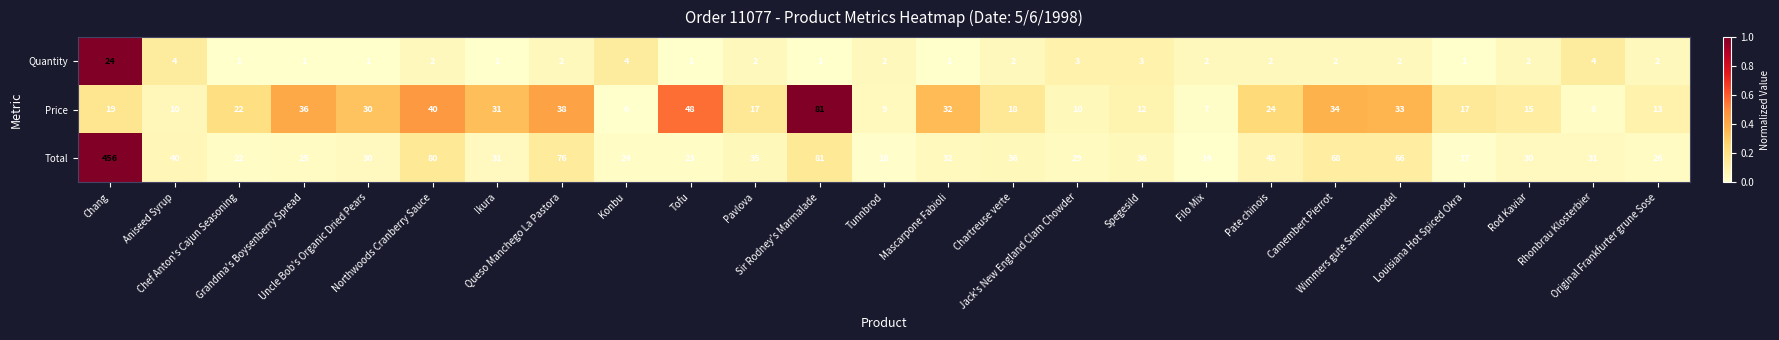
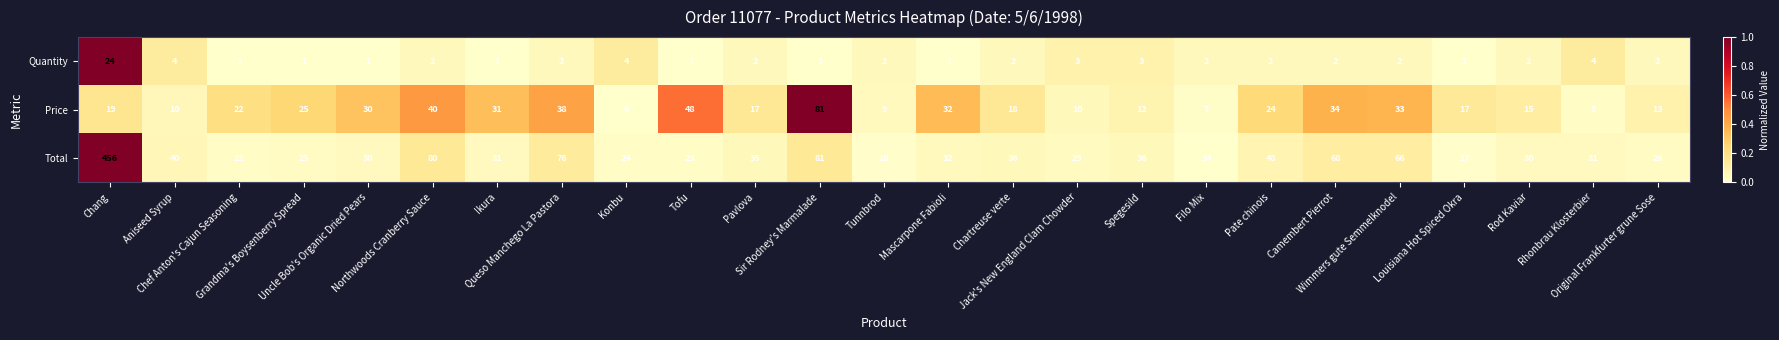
  {
    "Quantity": {
      "Chang": 24,
      "Aniseed Syrup": 4,
      "Chef Anton's Cajun Seasoning": 1,
      "Grandma's Boysenberry Spread": 1,
      "Uncle Bob's Organic Dried Pears": 1,
      "Northwoods Cranberry Sauce": 2,
      "Ikura": 1,
      "Queso Manchego La Pastora": 2,
      "Konbu": 4,
      "Tofu": 1,
      "Pavlova": 2,
      "Sir Rodney's Marmalade": 1,
      "Tunnbrod": 2,
      "Mascarpone Fabioli": 1,
      "Chartreuse verte": 2,
      "Jack's New England Clam Chowder": 3,
      "Spegesild": 3,
      "Filo Mix": 2,
      "Pate chinois": 2,
      "Camembert Pierrot": 2,
      "Wimmers gute Semmelknodel": 2,
      "Louisiana Hot Spiced Okra": 1,
      "Rod Kaviar": 2,
      "Rhonbrau Klosterbier": 4,
      "Original Frankfurter grune Sose": 2
    },
    "Price": {
      "Chang": 19,
      "Aniseed Syrup": 10,
      "Chef Anton's Cajun Seasoning": 22,
-     "Grandma's Boysenberry Spread": 36,
+     "Grandma's Boysenberry Spread": 25,
      "Uncle Bob's Organic Dried Pears": 30,
      "Northwoods Cranberry Sauce": 40,
      "Ikura": 31,
      "Queso Manchego La Pastora": 38,
      "Konbu": 6,
      "Tofu": 48,
      "Pavlova": 17,
      "Sir Rodney's Marmalade": 81,
      "Tunnbrod": 9,
      "Mascarpone Fabioli": 32,
      "Chartreuse verte": 18,
      "Jack's New England Clam Chowder": 10,
      "Spegesild": 12,
      "Filo Mix": 7,
      "Pate chinois": 24,
      "Camembert Pierrot": 34,
      "Wimmers gute Semmelknodel": 33,
      "Louisiana Hot Spiced Okra": 17,
      "Rod Kaviar": 15,
      "Rhonbrau Klosterbier": 8,
      "Original Frankfurter grune Sose": 13
    },
    "Total": {
      "Chang": 456,
      "Aniseed Syrup": 40,
      "Chef Anton's Cajun Seasoning": 22,
      "Grandma's Boysenberry Spread": 25,
      "Uncle Bob's Organic Dried Pears": 30,
      "Northwoods Cranberry Sauce": 80,
      "Ikura": 31,
      "Queso Manchego La Pastora": 76,
      "Konbu": 24,
      "Tofu": 23,
      "Pavlova": 35,
      "Sir Rodney's Marmalade": 81,
      "Tunnbrod": 18,
      "Mascarpone Fabioli": 32,
      "Chartreuse verte": 36,
      "Jack's New England Clam Chowder": 29,
      "Spegesild": 36,
      "Filo Mix": 14,
      "Pate chinois": 48,
      "Camembert Pierrot": 68,
      "Wimmers gute Semmelknodel": 66,
      "Louisiana Hot Spiced Okra": 17,
      "Rod Kaviar": 30,
      "Rhonbrau Klosterbier": 31,
      "Original Frankfurter grune Sose": 26
    }
  }
